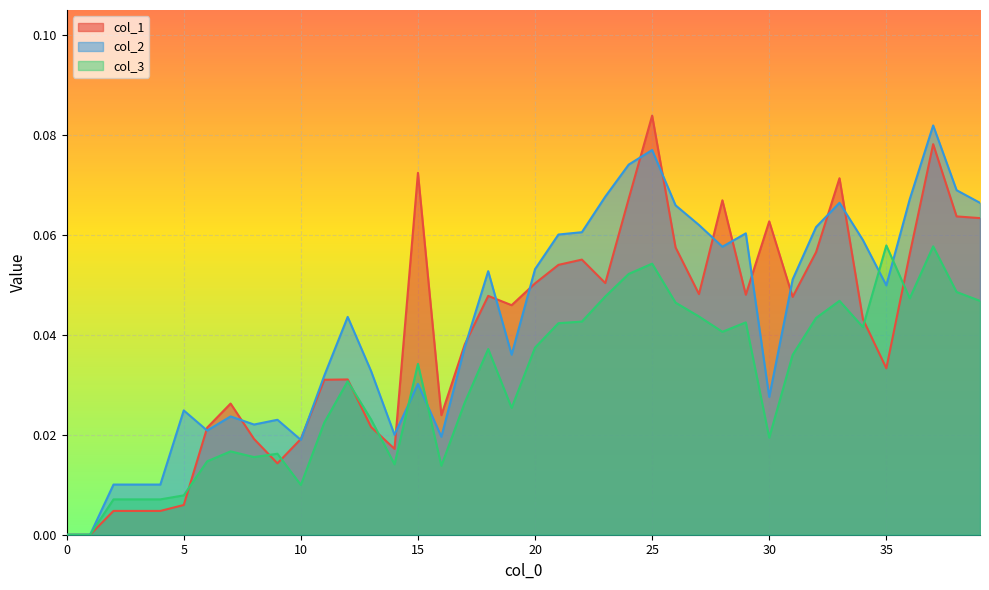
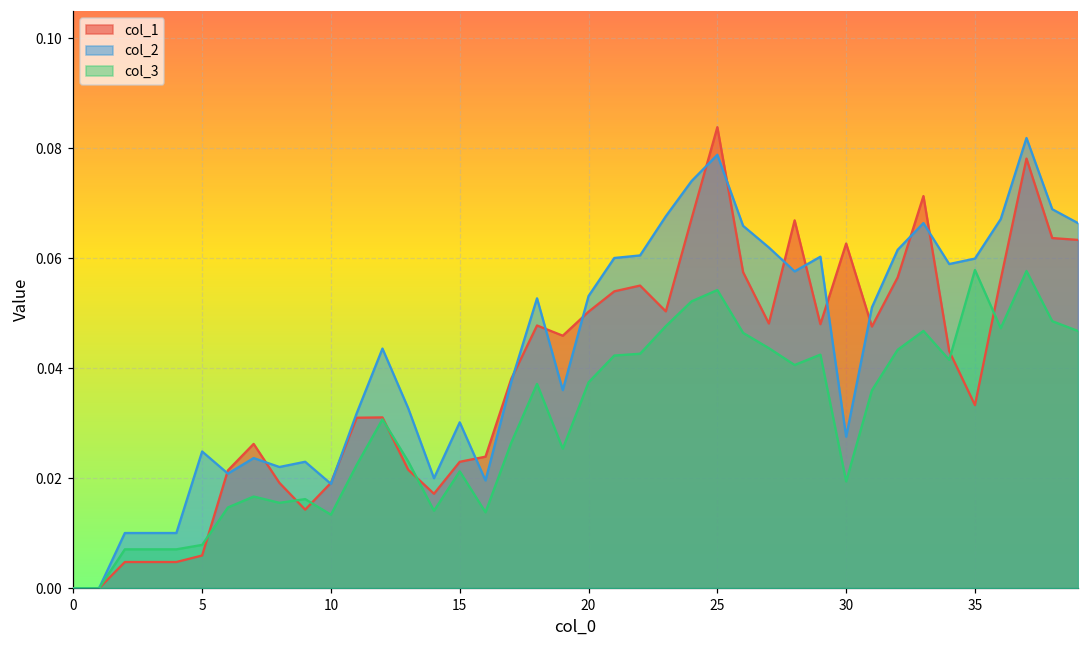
  {
    "col_1": {
      "5": 0.006,
-     "15": 0.072,
+     "15": 0.023,
      "20": 0.050,
      "25": 0.084,
      "30": 0.063,
      "35": 0.033
    },
    "col_2": {
      "5": 0.025,
      "15": 0.030,
      "20": 0.053,
-     "25": 0.077,
+     "25": 0.079,
      "30": 0.028,
-     "35": 0.050
+     "35": 0.060
    },
    "col_3": {
      "5": 0.008,
-     "10": 0.010,
-     "15": 0.034,
+     "10": 0.013,
+     "15": 0.021,
      "20": 0.037,
      "25": 0.054,
      "30": 0.019,
      "35": 0.058
    }
  }
